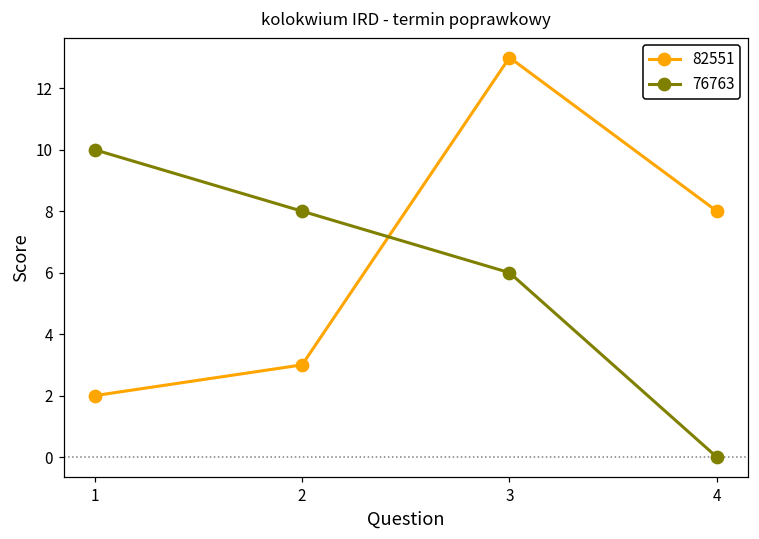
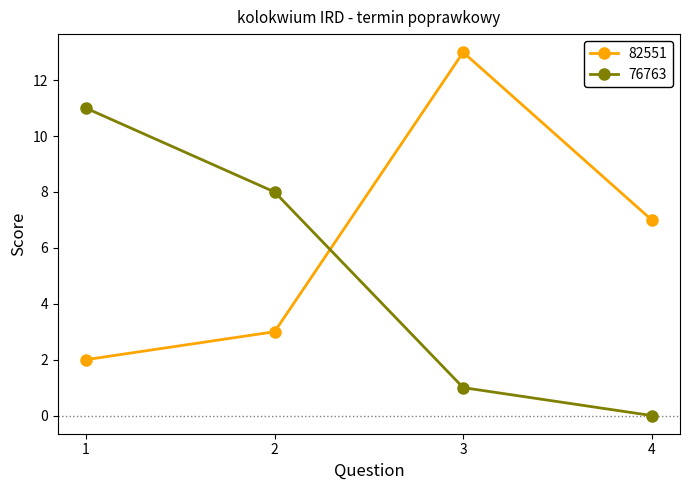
  {
    "82551": {
      "1": 2,
      "2": 3,
      "3": 13,
-     "4": 8
+     "4": 7
    },
    "76763": {
-     "1": 10,
+     "1": 11,
      "2": 8,
-     "3": 6,
+     "3": 1,
      "4": 0
    }
  }
